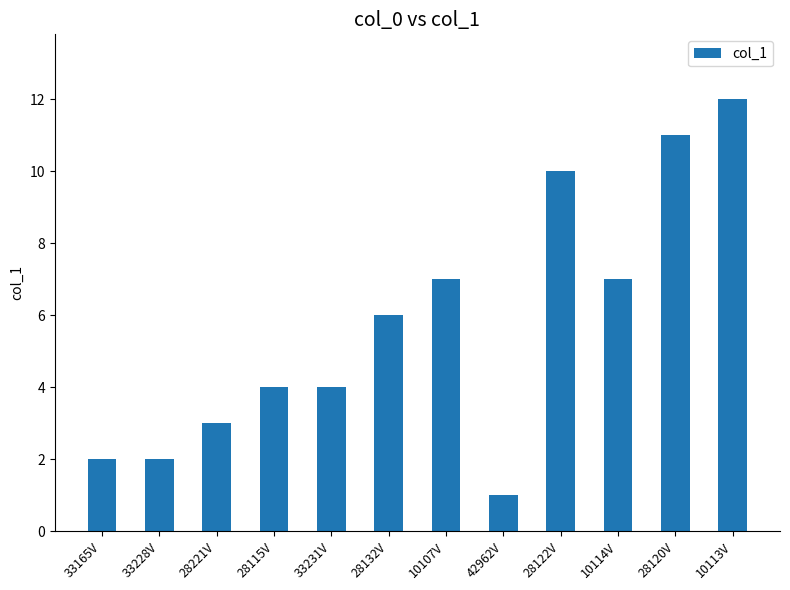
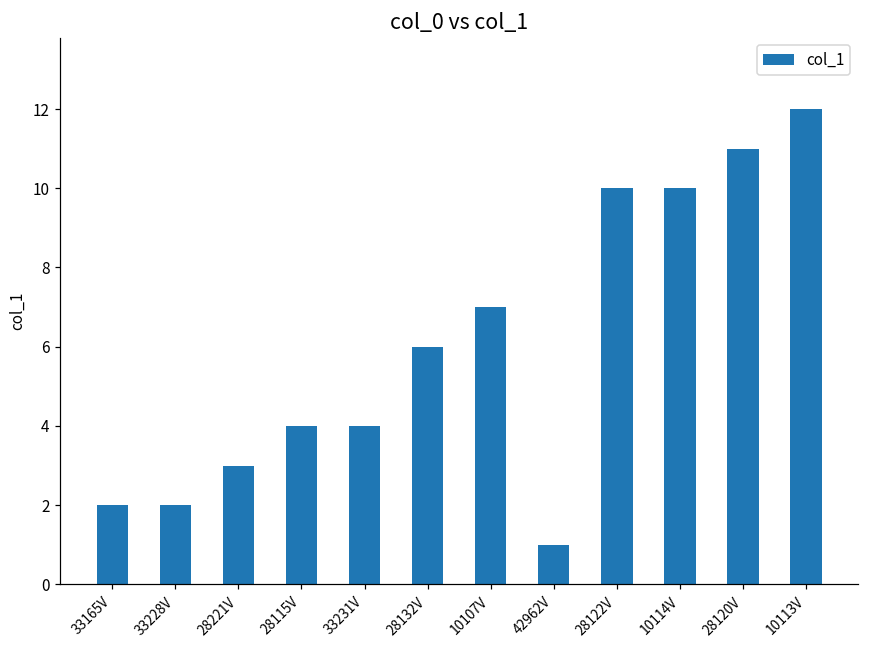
  {
    "33165V": 2,
    "33228V": 2,
    "28221V": 3,
    "28115V": 4,
    "33231V": 4,
    "28132V": 6,
    "10107V": 7,
    "42962V": 1,
    "28122V": 10,
-   "10114V": 7,
+   "10114V": 10,
    "28120V": 11,
    "10113V": 12
  }
